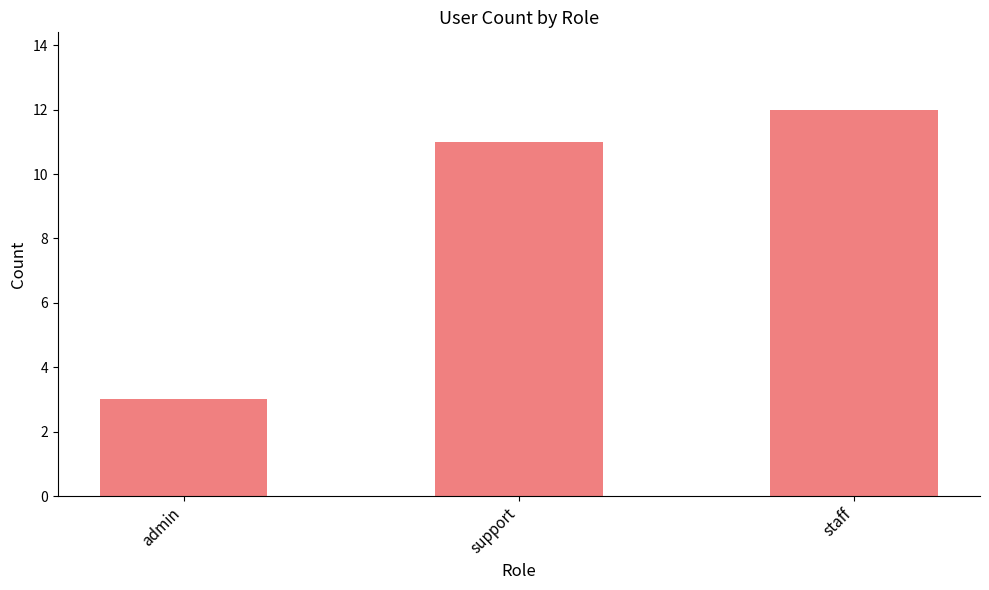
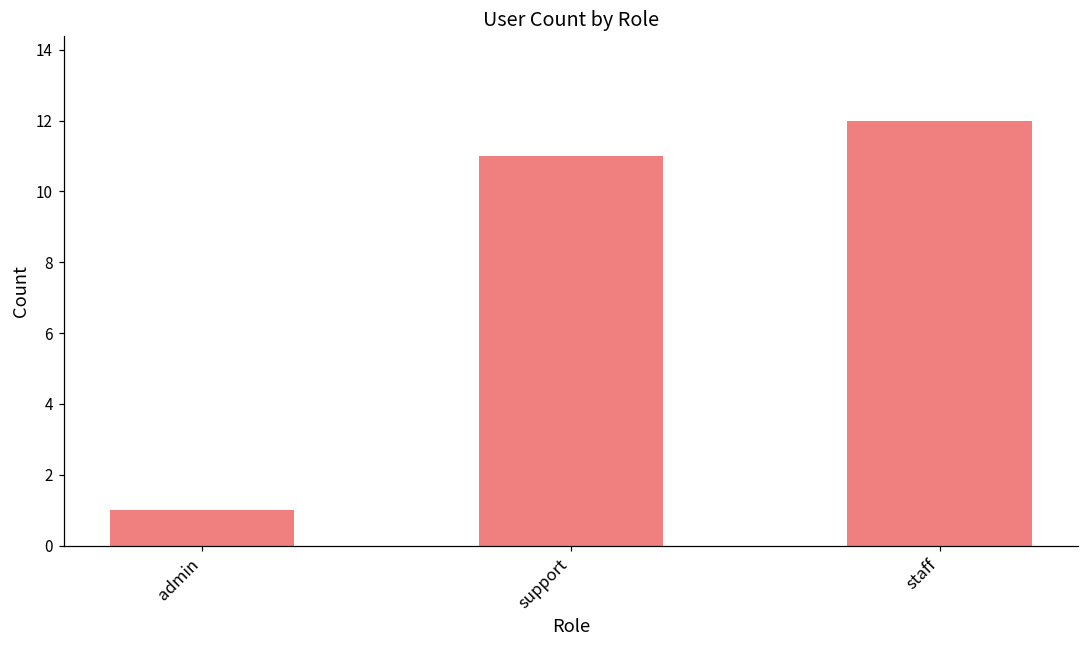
  {
-   "admin": 3,
+   "admin": 1,
    "support": 11,
    "staff": 12
  }
